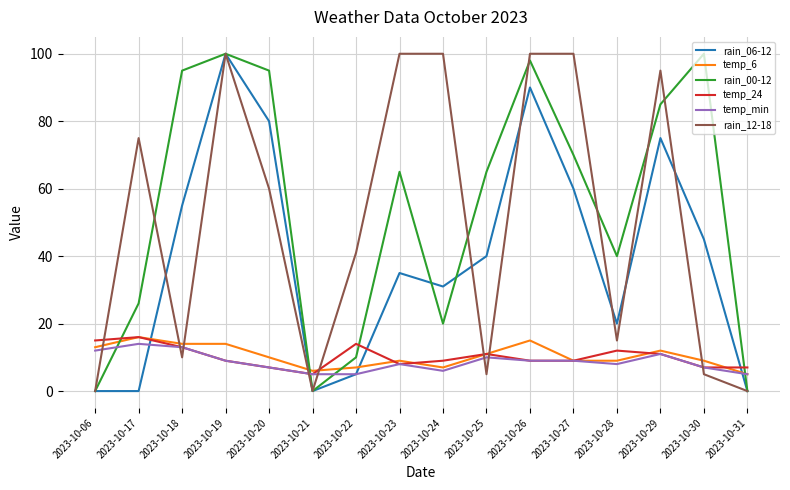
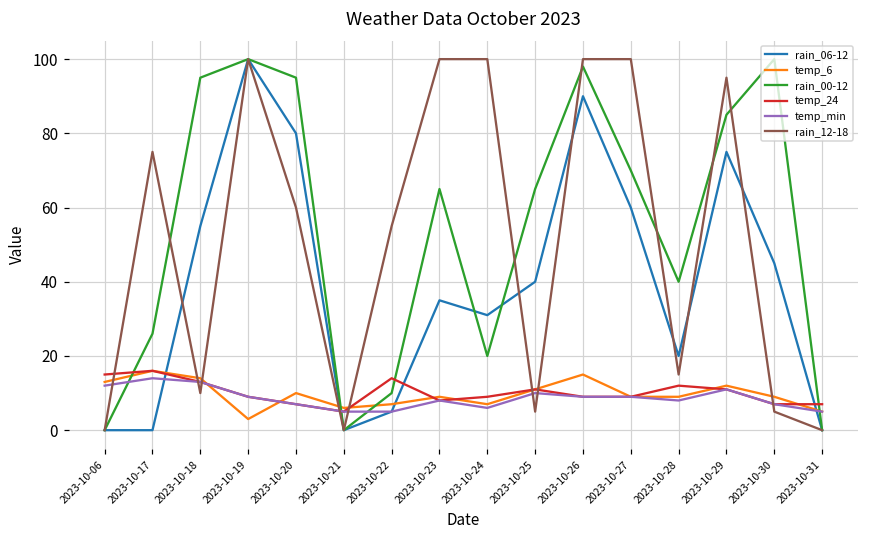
  {
    "rain_06-12": {
      "2023-10-17": 0,
      "2023-10-18": 55,
      "2023-10-20": 80,
      "2023-10-23": 35,
      "2023-10-24": 31,
      "2023-10-25": 40,
      "2023-10-26": 90,
      "2023-10-27": 60,
      "2023-10-28": 20,
      "2023-10-29": 75,
      "2023-10-30": 45
    },
    "temp_6": {
      "2023-10-06": 13,
      "2023-10-18": 14,
-     "2023-10-19": 14,
+     "2023-10-19": 3,
      "2023-10-20": 10,
      "2023-10-21": 6,
      "2023-10-22": 7,
      "2023-10-23": 9,
      "2023-10-24": 7,
      "2023-10-26": 15,
      "2023-10-28": 9,
      "2023-10-29": 12,
      "2023-10-30": 9
    },
    "rain_00-12": {
      "2023-10-17": 26,
      "2023-10-18": 95,
      "2023-10-20": 95,
      "2023-10-22": 10,
      "2023-10-23": 65,
      "2023-10-24": 20,
      "2023-10-25": 65,
      "2023-10-26": 98,
      "2023-10-27": 70,
      "2023-10-28": 40,
      "2023-10-29": 85
    },
    "temp_24": {
      "2023-10-06": 15,
      "2023-10-22": 14,
      "2023-10-24": 9,
      "2023-10-28": 12,
      "2023-10-31": 7
    },
    "temp_min": {
      "2023-10-06": 12,
      "2023-10-17": 14,
      "2023-10-24": 6,
      "2023-10-25": 10,
      "2023-10-28": 8
    },
    "rain_12-18": {
      "2023-10-17": 75,
      "2023-10-18": 10,
      "2023-10-20": 60,
-     "2023-10-22": 41,
+     "2023-10-22": 55,
      "2023-10-23": 100,
      "2023-10-24": 100,
      "2023-10-25": 5,
      "2023-10-26": 100,
      "2023-10-27": 100,
      "2023-10-28": 15,
      "2023-10-29": 95,
      "2023-10-30": 5
    }
  }
